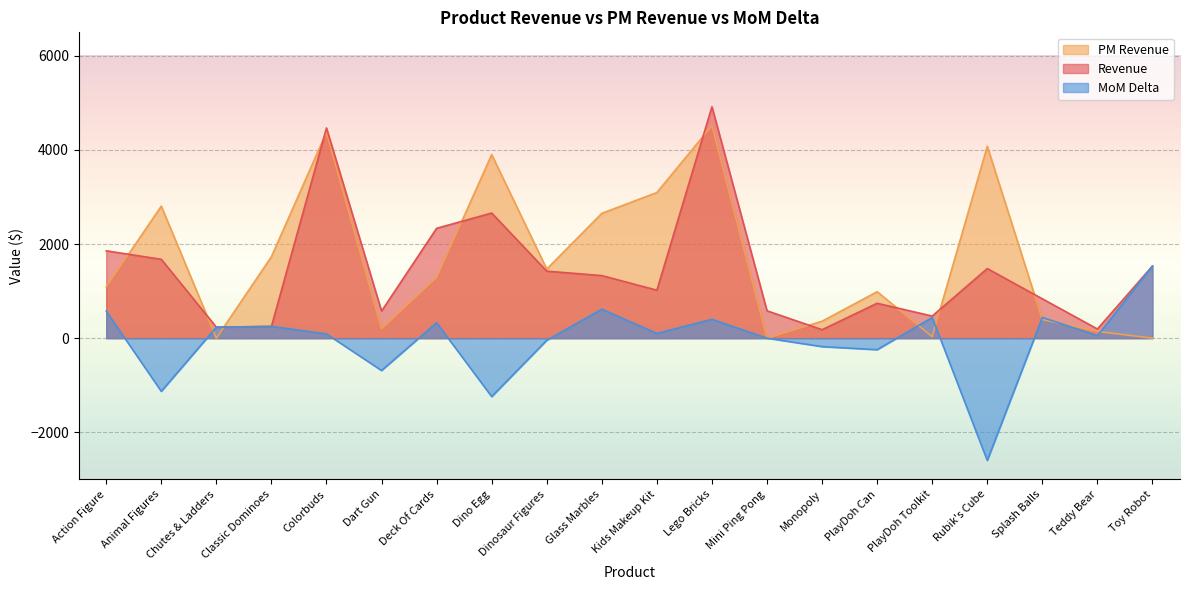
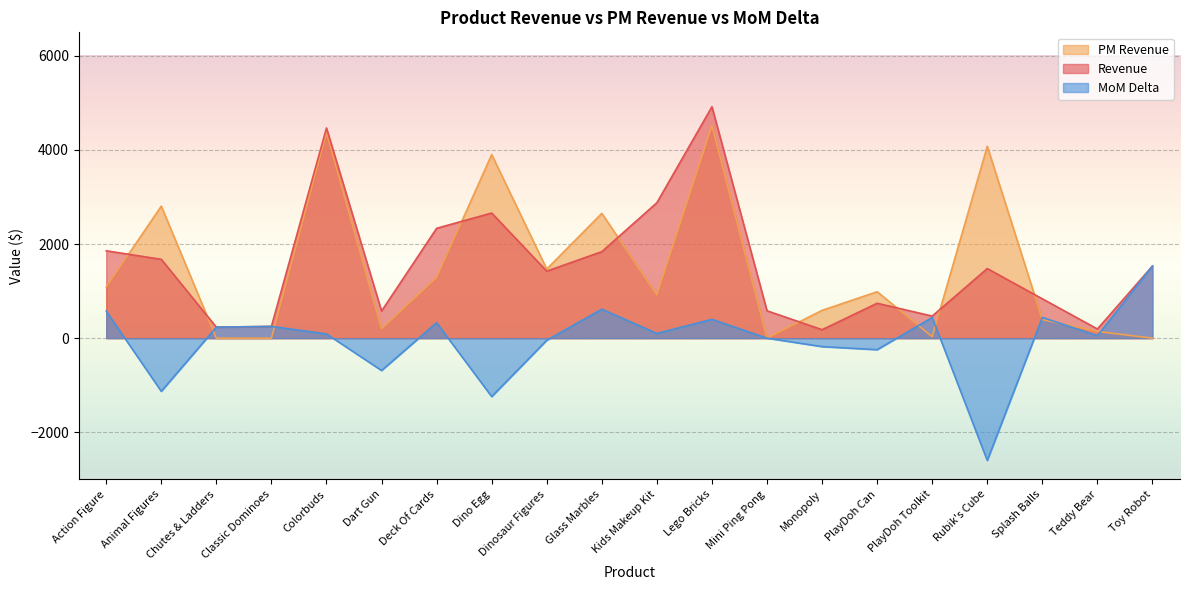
  {
    "PM Revenue": {
      "Action Figure": 1100,
      "Animal Figures": 2800,
      "Chutes & Ladders": 0,
-     "Classic Dominoes": 1700,
+     "Classic Dominoes": 0,
      "Colorbuds": 4400,
      "Dart Gun": 200,
      "Deck Of Cards": 1300,
      "Dino Egg": 3900,
      "Glass Marbles": 2700,
-     "Kids Makeup Kit": 3100,
+     "Kids Makeup Kit": 900,
      "Lego Bricks": 4500,
-     "Monopoly": 400,
+     "Monopoly": 600,
      "PlayDoh Can": 1000,
      "PlayDoh Toolkit": 0,
      "Rubik's Cube": 4100,
      "Toy Robot": 0
    },
    "Revenue": {
      "Action Figure": 1900,
      "Animal Figures": 1700,
      "Colorbuds": 4500,
      "Dart Gun": 600,
      "Deck Of Cards": 2300,
      "Dino Egg": 2700,
-     "Glass Marbles": 1300,
-     "Kids Makeup Kit": 1000,
+     "Glass Marbles": 1800,
+     "Kids Makeup Kit": 2900,
      "Lego Bricks": 4900,
      "Mini Ping Pong": 600,
      "Monopoly": 200,
      "PlayDoh Can": 700,
      "Rubik's Cube": 1500,
      "Splash Balls": 800
    }
  }
